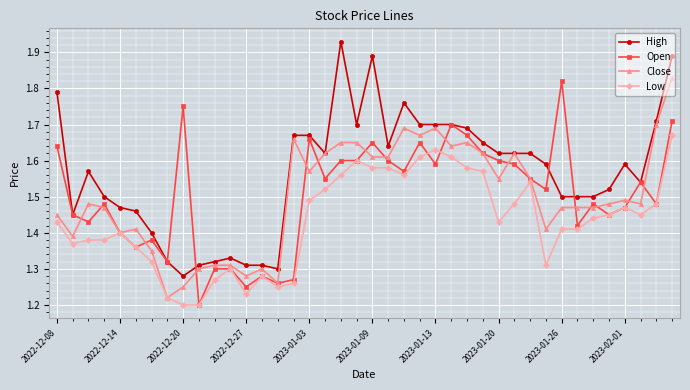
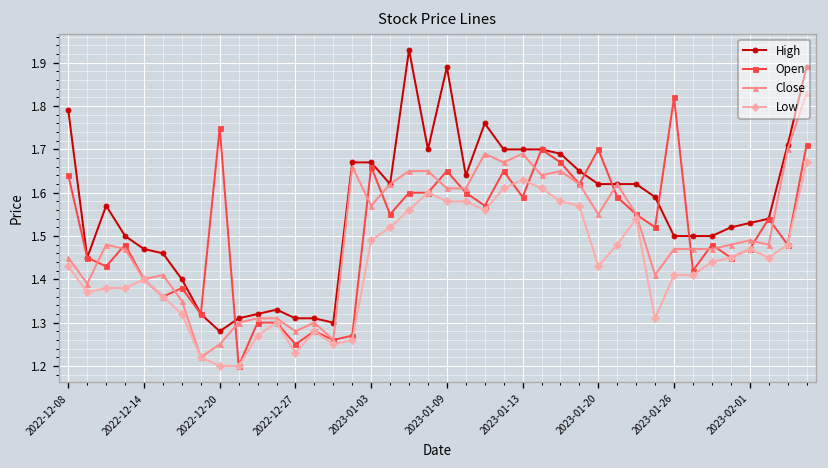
  {
    "High": {
      "2022-12-08": 1.79,
      "2022-12-14": 1.47,
      "2022-12-20": 1.28,
      "2022-12-27": 1.31,
      "2023-01-03": 1.67,
      "2023-01-09": 1.89,
      "2023-01-13": 1.70,
      "2023-01-20": 1.62,
      "2023-01-26": 1.50,
-     "2023-02-01": 1.59
+     "2023-02-01": 1.53
    },
    "Open": {
      "2022-12-08": 1.64,
      "2022-12-20": 1.75,
      "2022-12-27": 1.25,
      "2023-01-03": 1.66,
      "2023-01-09": 1.65,
      "2023-01-13": 1.59,
-     "2023-01-20": 1.6,
+     "2023-01-20": 1.7,
      "2023-01-26": 1.82
    }
  }
